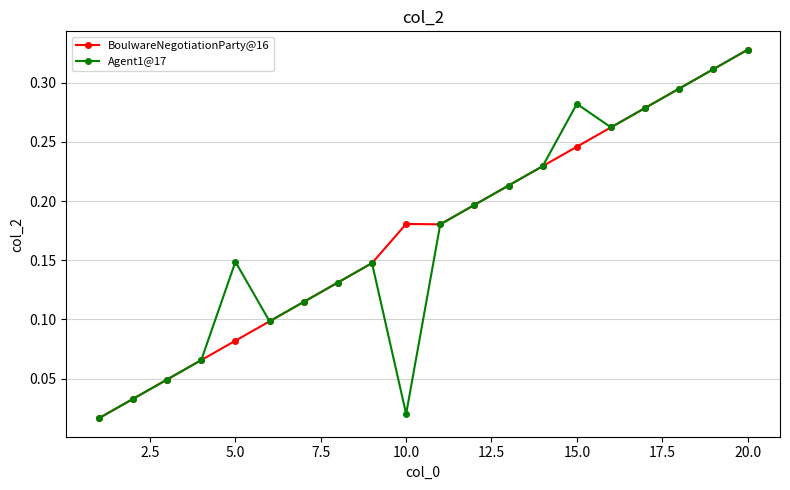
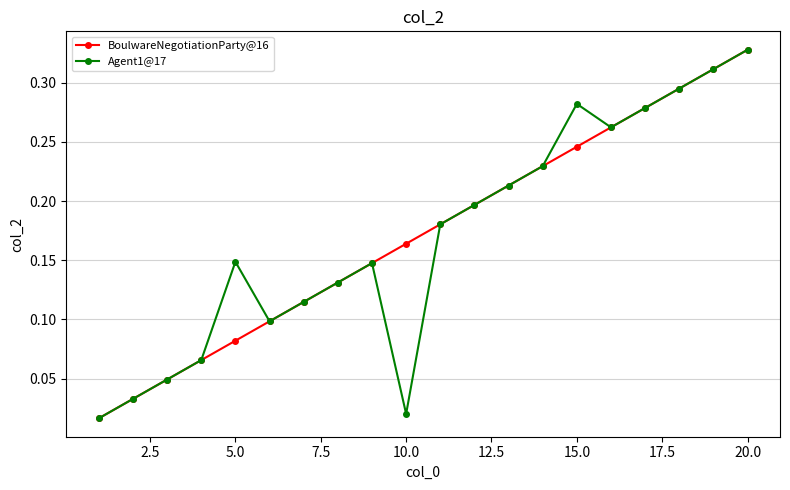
  {
    "BoulwareNegotiationParty@16": {
      "5.0": 0.082,
-     "10.0": 0.181,
+     "10.0": 0.164,
      "15.0": 0.246
    },
    "Agent1@17": {
      "5.0": 0.149,
      "10.0": 0.020,
      "15.0": 0.282
    }
  }
